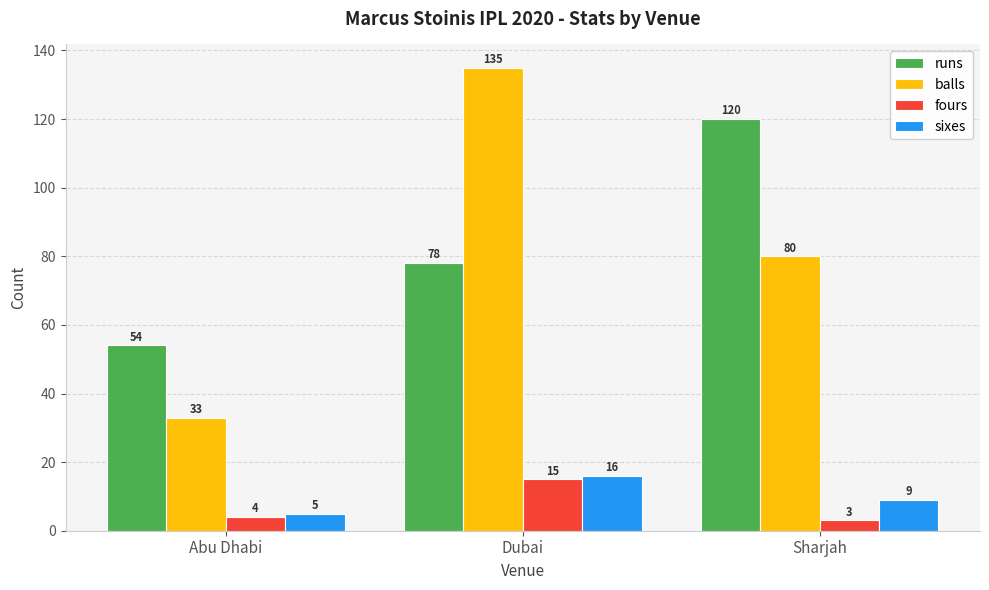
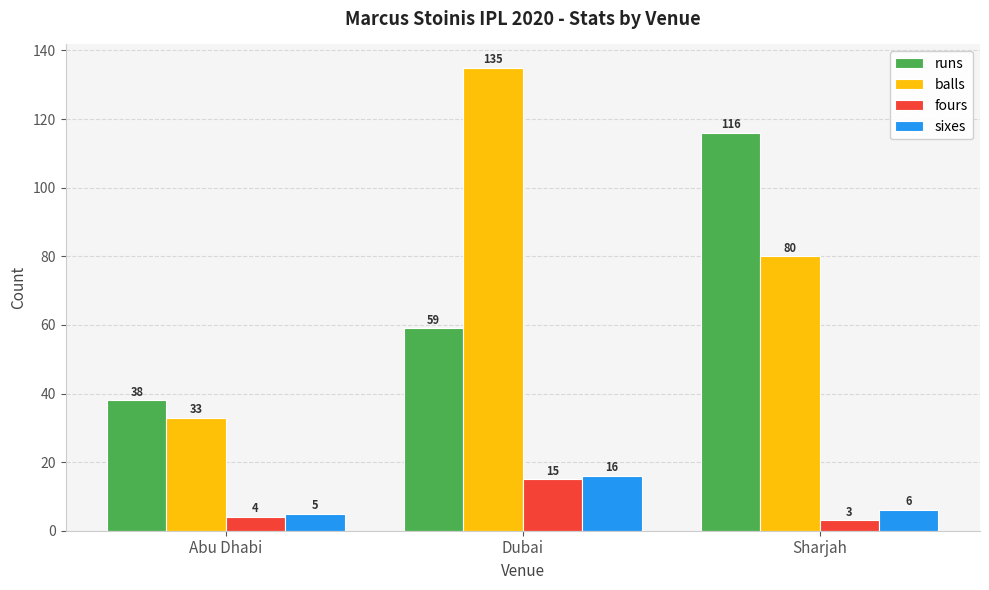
  {
    "runs": {
-     "Abu Dhabi": 54,
-     "Dubai": 78,
-     "Sharjah": 120
+     "Abu Dhabi": 38,
+     "Dubai": 59,
+     "Sharjah": 116
    },
    "balls": {
      "Abu Dhabi": 33,
      "Dubai": 135,
      "Sharjah": 80
    },
    "fours": {
      "Abu Dhabi": 4,
      "Dubai": 15,
      "Sharjah": 3
    },
    "sixes": {
      "Abu Dhabi": 5,
      "Dubai": 16,
-     "Sharjah": 9
+     "Sharjah": 6
    }
  }
